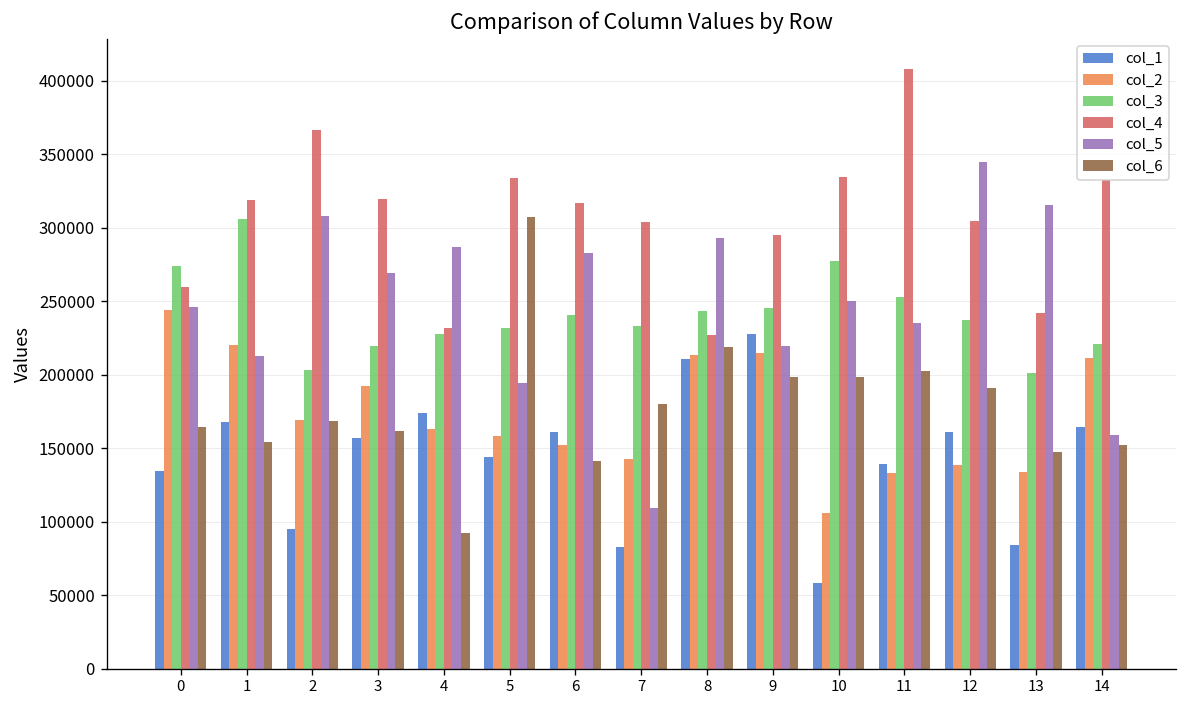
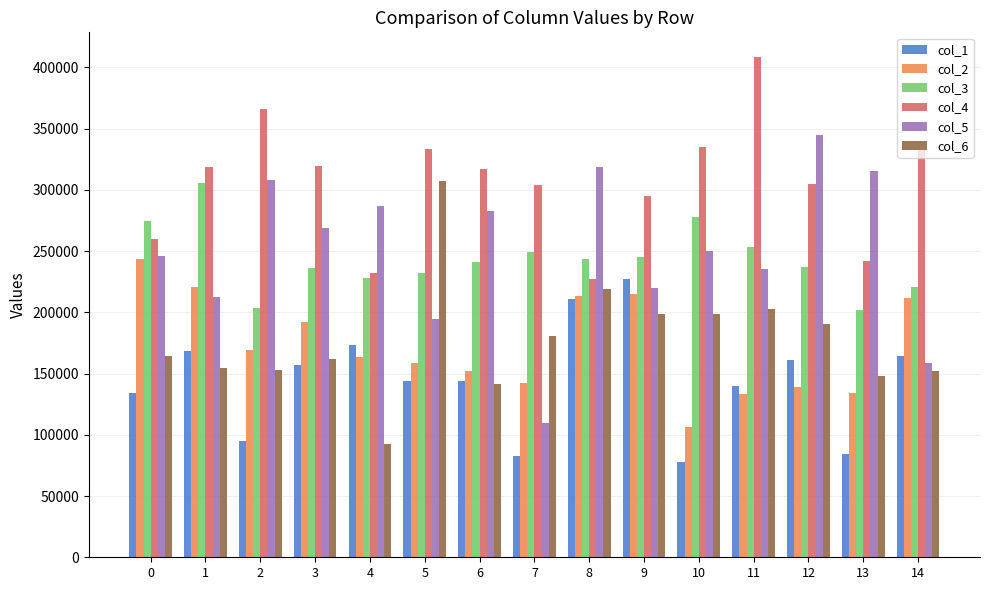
  {
    "col_1": {
      "0": 134000,
      "1": 168000,
      "2": 95000,
      "3": 157000,
      "4": 174000,
      "5": 144000,
-     "6": 161000,
+     "6": 144000,
      "7": 83000,
      "8": 211000,
      "9": 228000,
-     "10": 58000,
+     "10": 78000,
      "11": 140000,
      "12": 161000,
      "13": 84000,
      "14": 165000
    },
    "col_3": {
      "0": 274000,
      "1": 306000,
      "2": 204000,
-     "3": 219000,
+     "3": 236000,
      "4": 228000,
      "5": 232000,
      "6": 241000,
-     "7": 233000,
+     "7": 249000,
      "8": 243000,
      "9": 245000,
      "10": 278000,
      "11": 253000,
      "12": 237000,
      "13": 202000,
      "14": 221000
    },
    "col_5": {
      "0": 246000,
      "1": 213000,
      "2": 308000,
      "3": 269000,
      "4": 287000,
      "5": 195000,
      "6": 283000,
      "7": 109000,
-     "8": 293000,
+     "8": 318000,
      "9": 220000,
      "10": 250000,
      "11": 235000,
      "12": 345000,
      "13": 316000,
      "14": 159000
    },
    "col_6": {
      "0": 164000,
      "1": 154000,
-     "2": 168000,
+     "2": 153000,
      "3": 162000,
      "4": 92000,
      "5": 307000,
      "6": 141000,
      "7": 180000,
      "8": 219000,
      "9": 198000,
      "10": 198000,
      "11": 203000,
      "12": 191000,
      "13": 148000,
      "14": 152000
    }
  }
